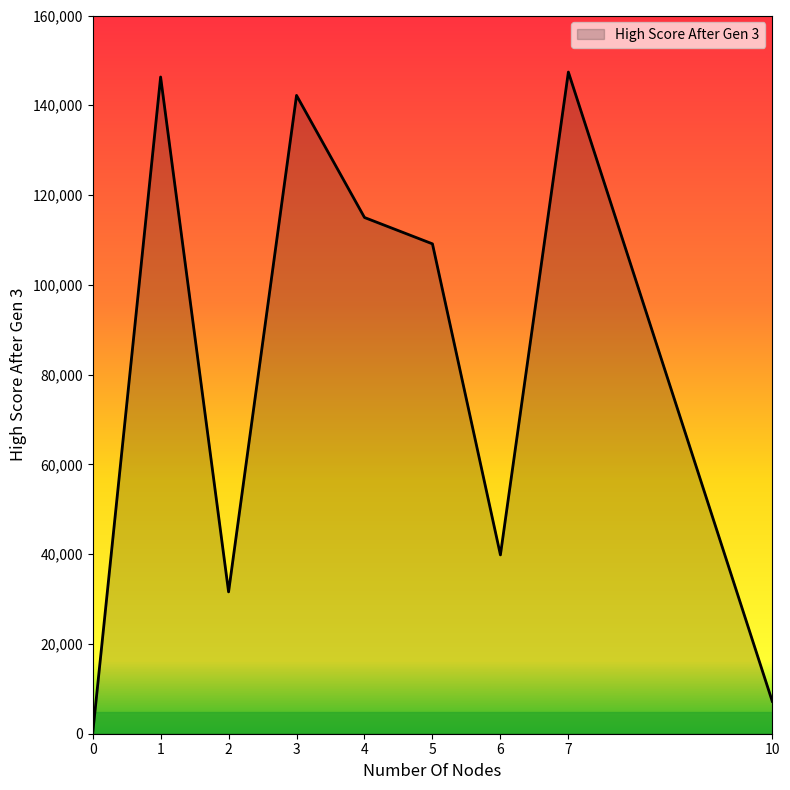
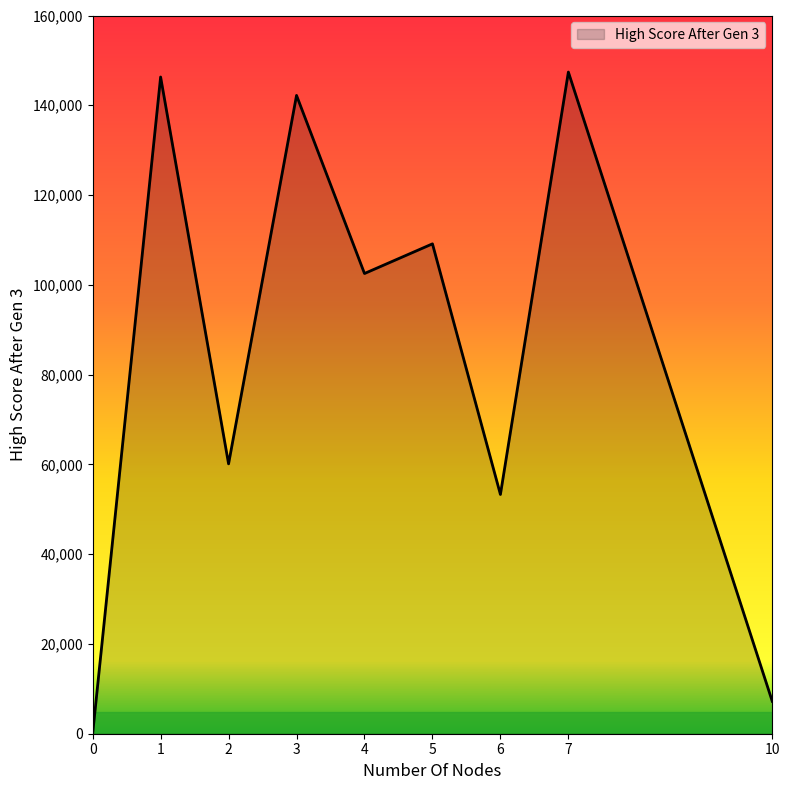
  {
    "1": "146,000",
-   "2": "32,000",
+   "2": "60,000",
    "3": "142,000",
-   "4": "115,000",
+   "4": "103,000",
    "5": "109,000",
-   "6": "40,000",
+   "6": "53,000",
    "7": "147,000",
    "10": "7,000"
  }
